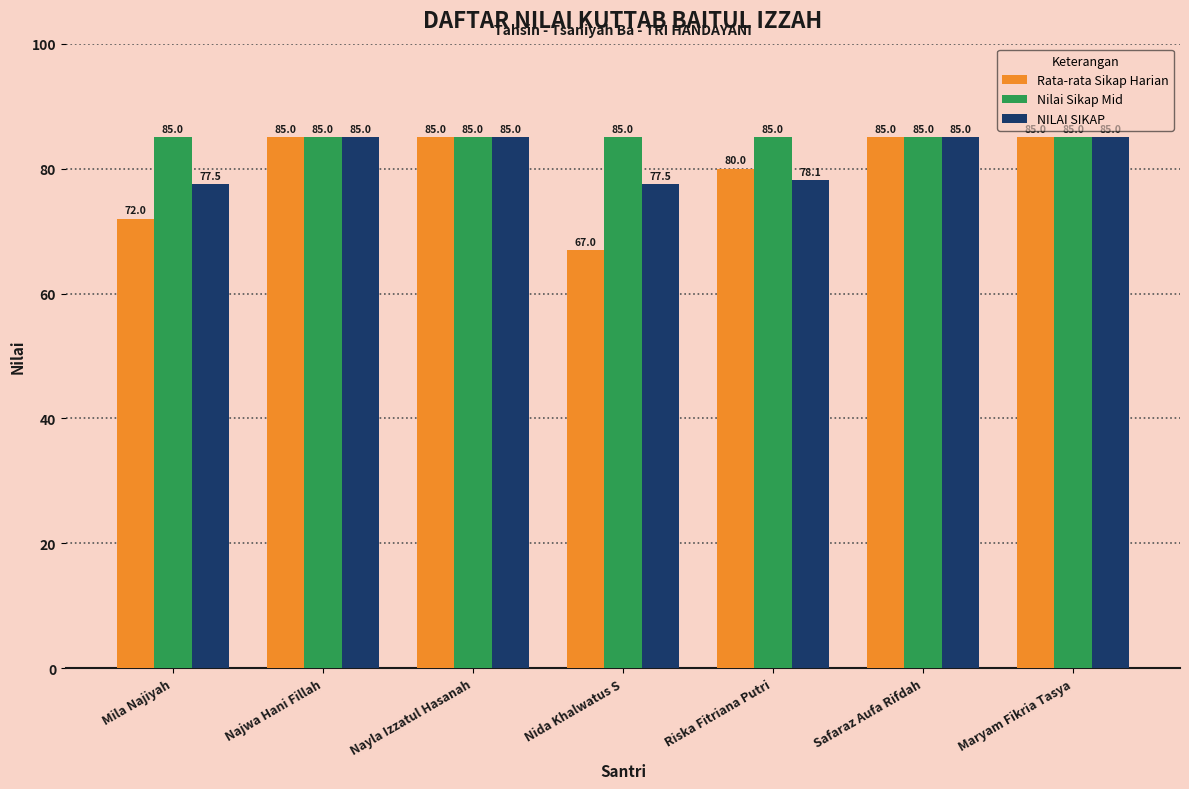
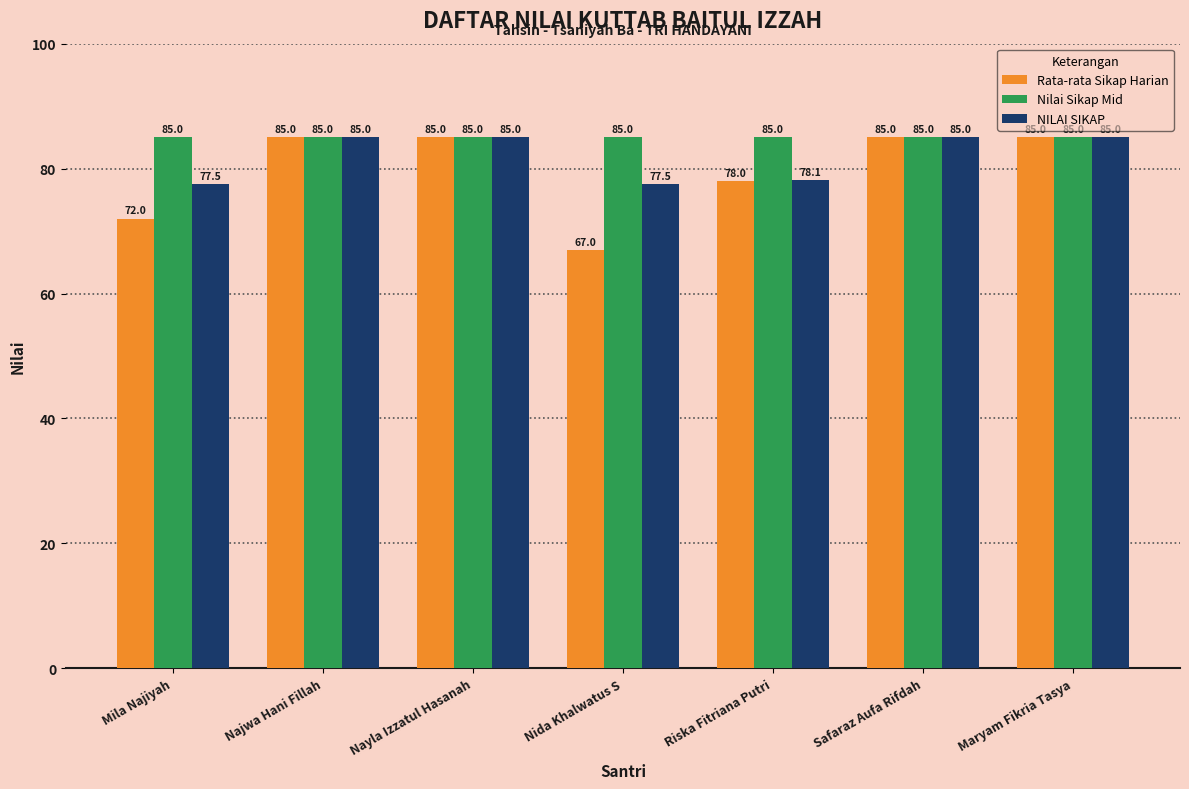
  {
    "Rata-rata Sikap Harian": {
      "Mila Najiyah": 72.0,
      "Najwa Hani Fillah": 85.0,
      "Nayla Izzatul Hasanah": 85.0,
      "Nida Khalwatus S": 67.0,
-     "Riska Fitriana Putri": 80.0,
+     "Riska Fitriana Putri": 78.0,
      "Safaraz Aufa Rifdah": 85.0
    },
    "Nilai Sikap Mid": {
      "Mila Najiyah": 85.0,
      "Najwa Hani Fillah": 85.0,
      "Nayla Izzatul Hasanah": 85.0,
      "Nida Khalwatus S": 85.0,
      "Riska Fitriana Putri": 85.0,
      "Safaraz Aufa Rifdah": 85.0
    },
    "NILAI SIKAP": {
      "Mila Najiyah": 77.5,
      "Najwa Hani Fillah": 85.0,
      "Nayla Izzatul Hasanah": 85.0,
      "Nida Khalwatus S": 77.5,
      "Riska Fitriana Putri": 78.1,
      "Safaraz Aufa Rifdah": 85.0
    }
  }
